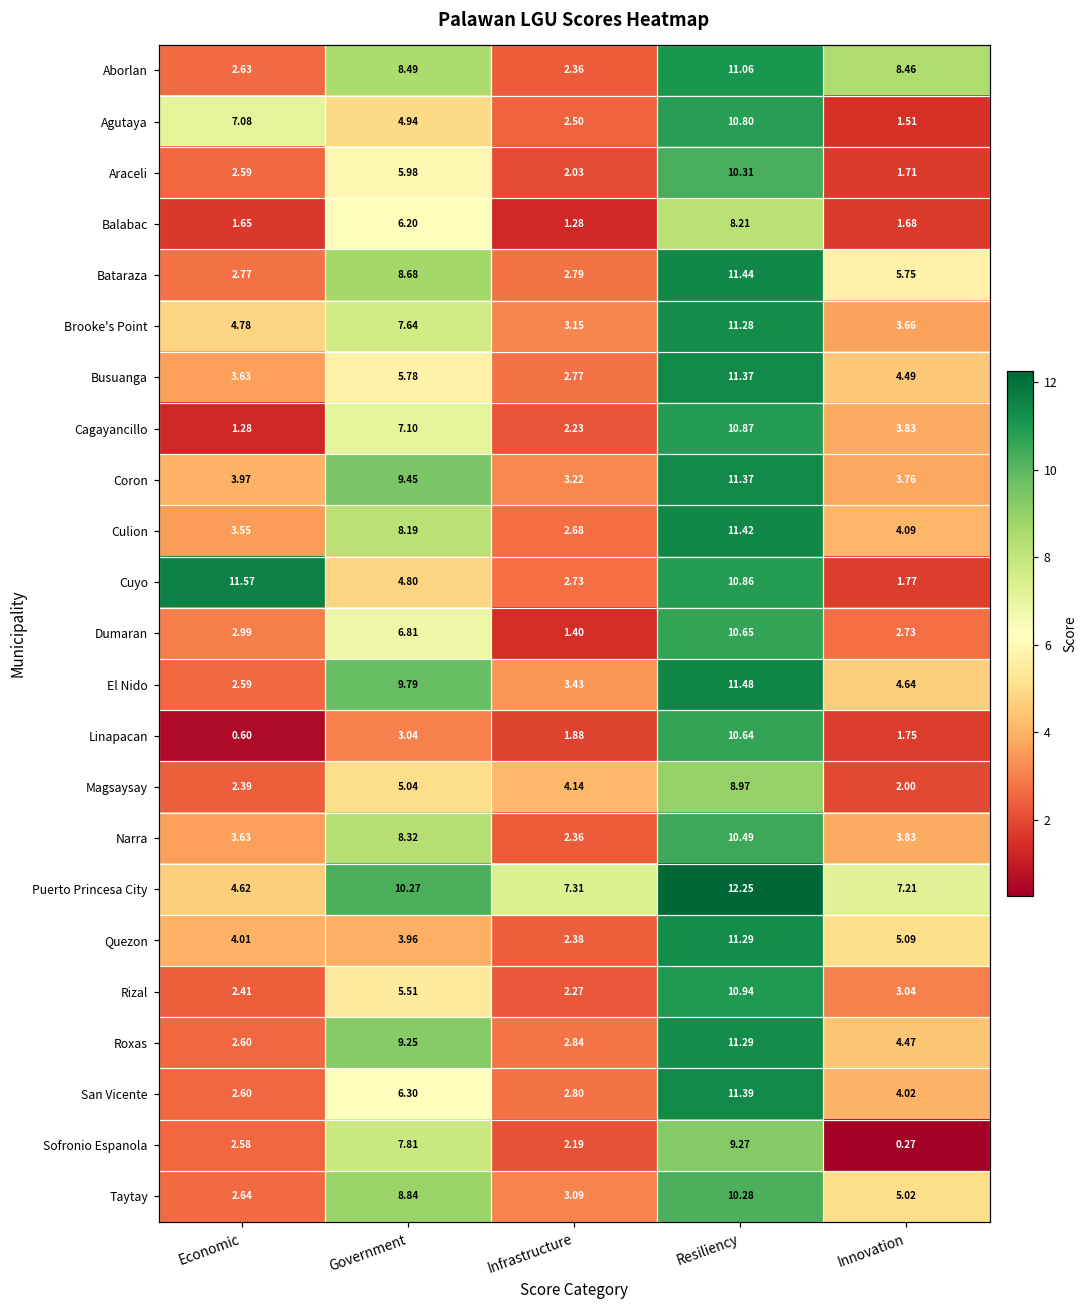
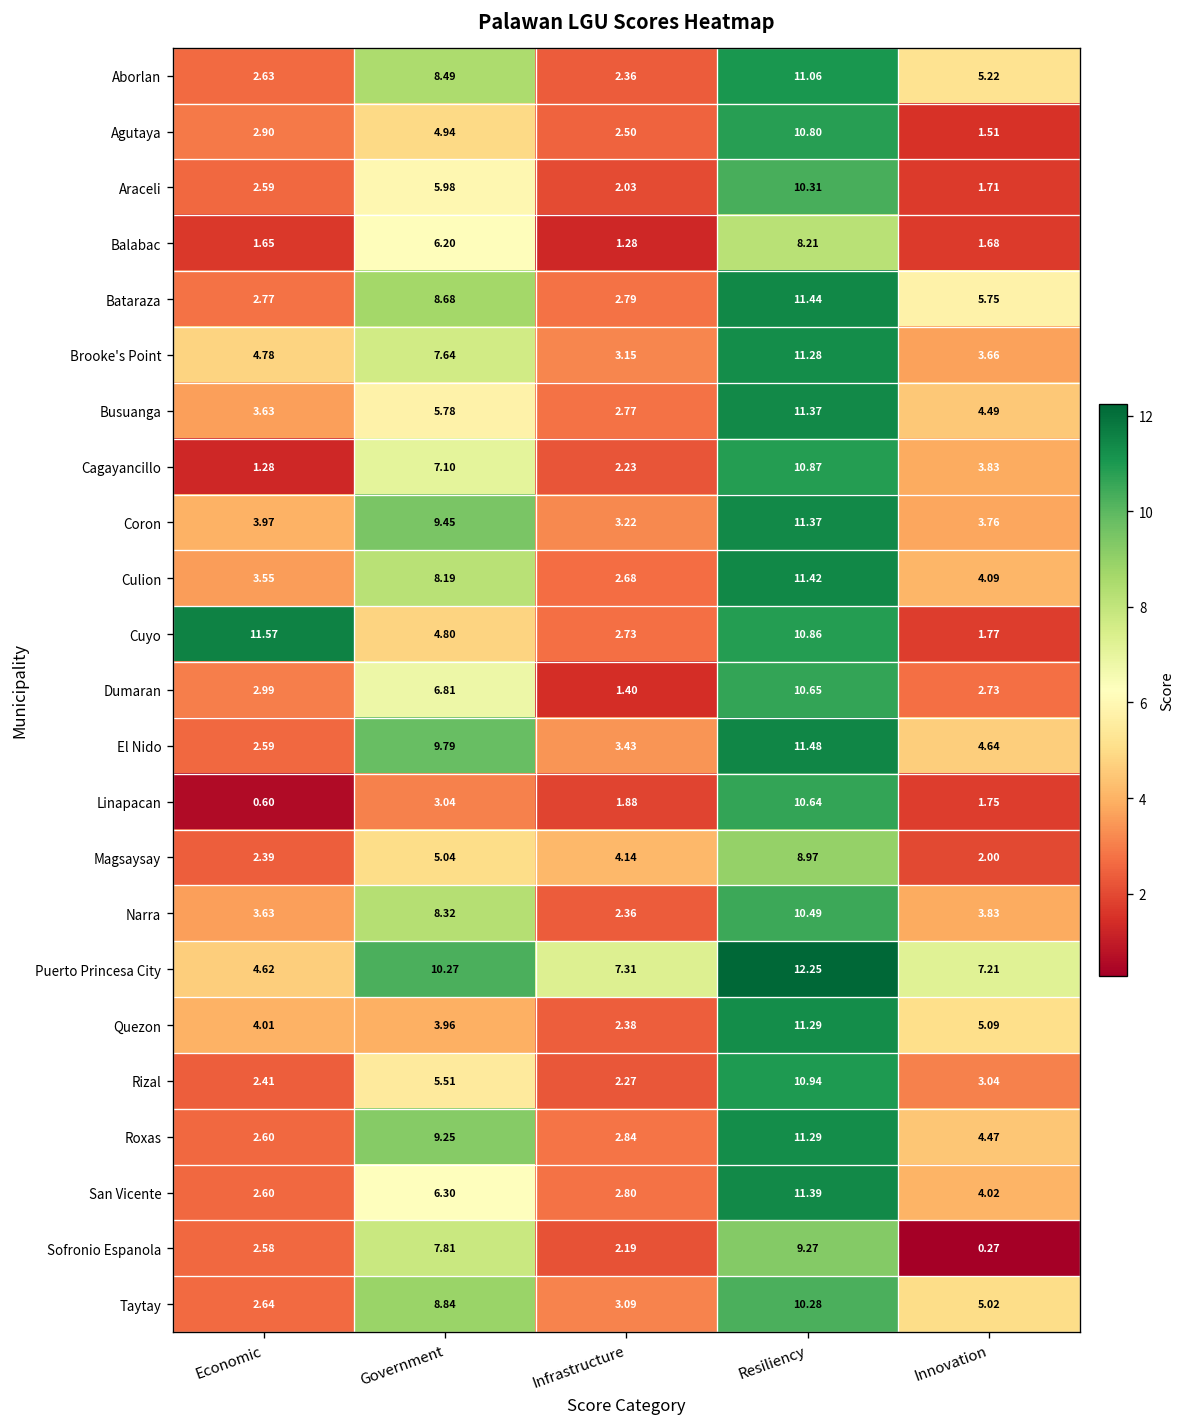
  {
    "Aborlan": {
      "Economic": 2.63,
      "Government": 8.49,
      "Infrastructure": 2.36,
      "Resiliency": 11.06,
-     "Innovation": 8.46
+     "Innovation": 5.22
    },
    "Agutaya": {
-     "Economic": 7.08,
+     "Economic": 2.90,
      "Government": 4.94,
      "Infrastructure": 2.50,
      "Resiliency": 10.80,
      "Innovation": 1.51
    },
    "Araceli": {
      "Economic": 2.59,
      "Government": 5.98,
      "Infrastructure": 2.03,
      "Resiliency": 10.31,
      "Innovation": 1.71
    },
    "Balabac": {
      "Economic": 1.65,
      "Government": 6.20,
      "Infrastructure": 1.28,
      "Resiliency": 8.21,
      "Innovation": 1.68
    },
    "Bataraza": {
      "Economic": 2.77,
      "Government": 8.68,
      "Infrastructure": 2.79,
      "Resiliency": 11.44,
      "Innovation": 5.75
    },
    "Brooke's Point": {
      "Economic": 4.78,
      "Government": 7.64,
      "Infrastructure": 3.15,
      "Resiliency": 11.28,
      "Innovation": 3.66
    },
    "Busuanga": {
      "Economic": 3.63,
      "Government": 5.78,
      "Infrastructure": 2.77,
      "Resiliency": 11.37,
      "Innovation": 4.49
    },
    "Cagayancillo": {
      "Economic": 1.28,
      "Government": 7.10,
      "Infrastructure": 2.23,
      "Resiliency": 10.87,
      "Innovation": 3.83
    },
    "Coron": {
      "Economic": 3.97,
      "Government": 9.45,
      "Infrastructure": 3.22,
      "Resiliency": 11.37,
      "Innovation": 3.76
    },
    "Culion": {
      "Economic": 3.55,
      "Government": 8.19,
      "Infrastructure": 2.68,
      "Resiliency": 11.42,
      "Innovation": 4.09
    },
    "Cuyo": {
      "Economic": 11.57,
      "Government": 4.80,
      "Infrastructure": 2.73,
      "Resiliency": 10.86,
      "Innovation": 1.77
    },
    "Dumaran": {
      "Economic": 2.99,
      "Government": 6.81,
      "Infrastructure": 1.40,
      "Resiliency": 10.65,
      "Innovation": 2.73
    },
    "El Nido": {
      "Economic": 2.59,
      "Government": 9.79,
      "Infrastructure": 3.43,
      "Resiliency": 11.48,
      "Innovation": 4.64
    },
    "Linapacan": {
      "Economic": 0.60,
      "Government": 3.04,
      "Infrastructure": 1.88,
      "Resiliency": 10.64,
      "Innovation": 1.75
    },
    "Magsaysay": {
      "Economic": 2.39,
      "Government": 5.04,
      "Infrastructure": 4.14,
      "Resiliency": 8.97,
      "Innovation": 2.00
    },
    "Narra": {
      "Economic": 3.63,
      "Government": 8.32,
      "Infrastructure": 2.36,
      "Resiliency": 10.49,
      "Innovation": 3.83
    },
    "Puerto Princesa City": {
      "Economic": 4.62,
      "Government": 10.27,
      "Infrastructure": 7.31,
      "Resiliency": 12.25,
      "Innovation": 7.21
    },
    "Quezon": {
      "Economic": 4.01,
      "Government": 3.96,
      "Infrastructure": 2.38,
      "Resiliency": 11.29,
      "Innovation": 5.09
    },
    "Rizal": {
      "Economic": 2.41,
      "Government": 5.51,
      "Infrastructure": 2.27,
      "Resiliency": 10.94,
      "Innovation": 3.04
    },
    "Roxas": {
      "Economic": 2.60,
      "Government": 9.25,
      "Infrastructure": 2.84,
      "Resiliency": 11.29,
      "Innovation": 4.47
    },
    "San Vicente": {
      "Economic": 2.60,
      "Government": 6.30,
      "Infrastructure": 2.80,
      "Resiliency": 11.39,
      "Innovation": 4.02
    },
    "Sofronio Espanola": {
      "Economic": 2.58,
      "Government": 7.81,
      "Infrastructure": 2.19,
      "Resiliency": 9.27,
      "Innovation": 0.27
    },
    "Taytay": {
      "Economic": 2.64,
      "Government": 8.84,
      "Infrastructure": 3.09,
      "Resiliency": 10.28,
      "Innovation": 5.02
    }
  }
